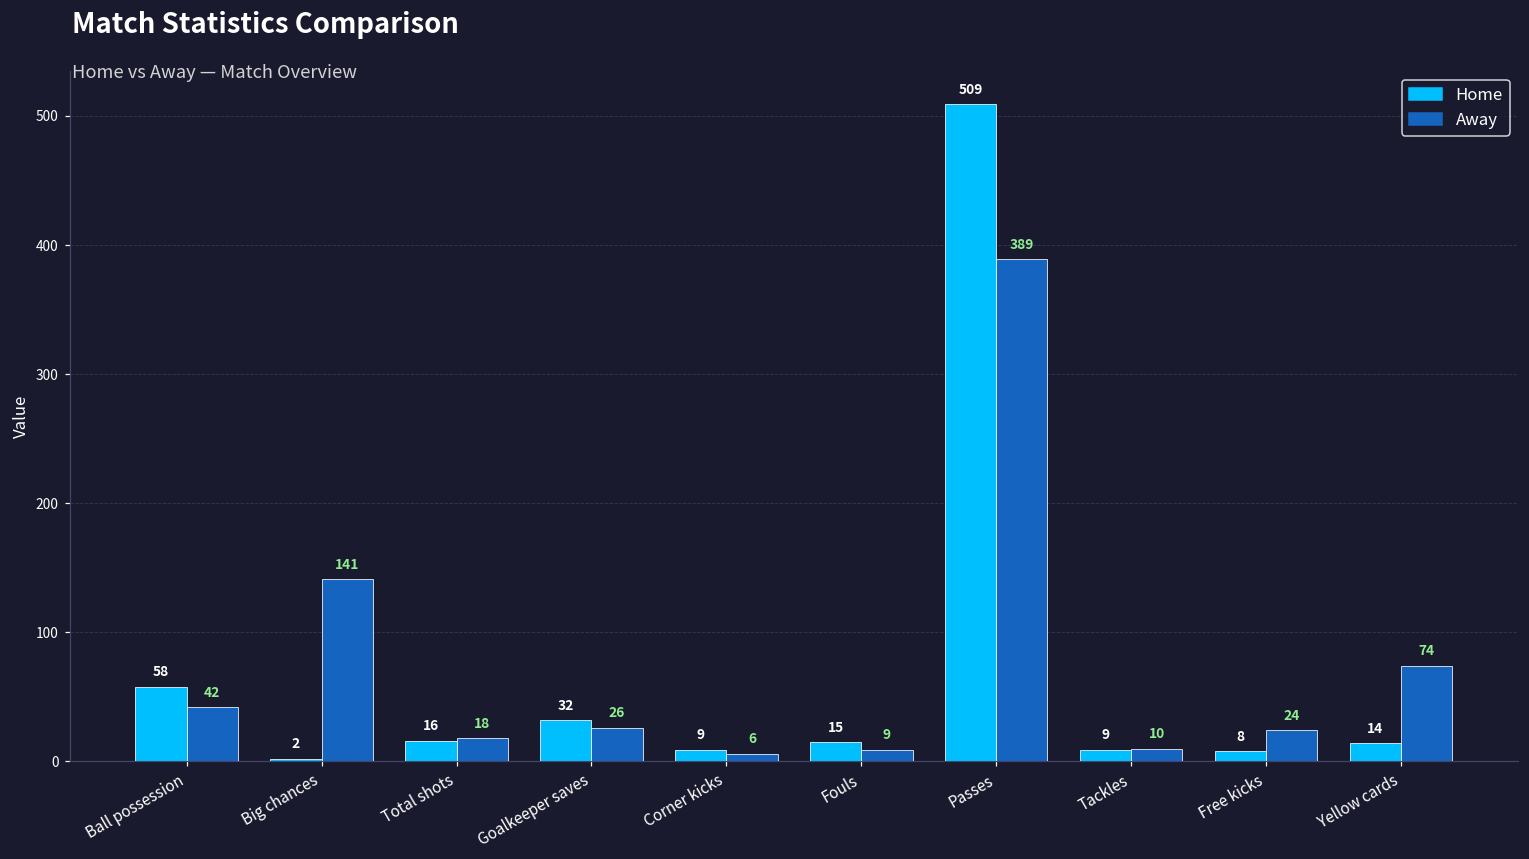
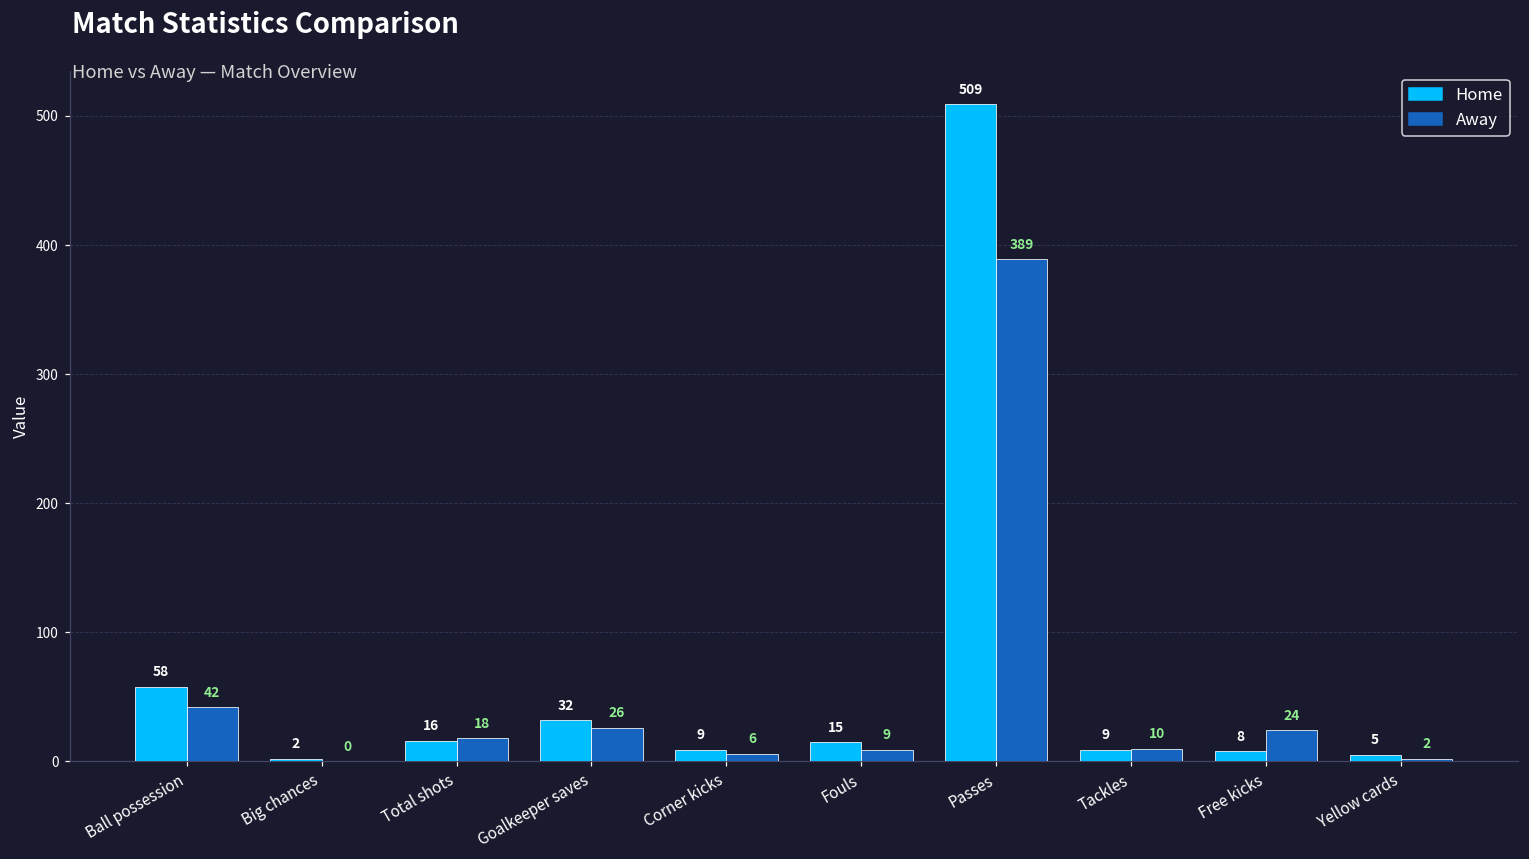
  {
    "Home": {
      "Ball possession": 58,
      "Big chances": 2,
      "Total shots": 16,
      "Goalkeeper saves": 32,
      "Corner kicks": 9,
      "Fouls": 15,
      "Passes": 509,
      "Tackles": 9,
      "Free kicks": 8,
-     "Yellow cards": 14
+     "Yellow cards": 5
    },
    "Away": {
      "Ball possession": 42,
-     "Big chances": 141,
+     "Big chances": 0,
      "Total shots": 18,
      "Goalkeeper saves": 26,
      "Corner kicks": 6,
      "Fouls": 9,
      "Passes": 389,
      "Tackles": 10,
      "Free kicks": 24,
-     "Yellow cards": 74
+     "Yellow cards": 2
    }
  }
